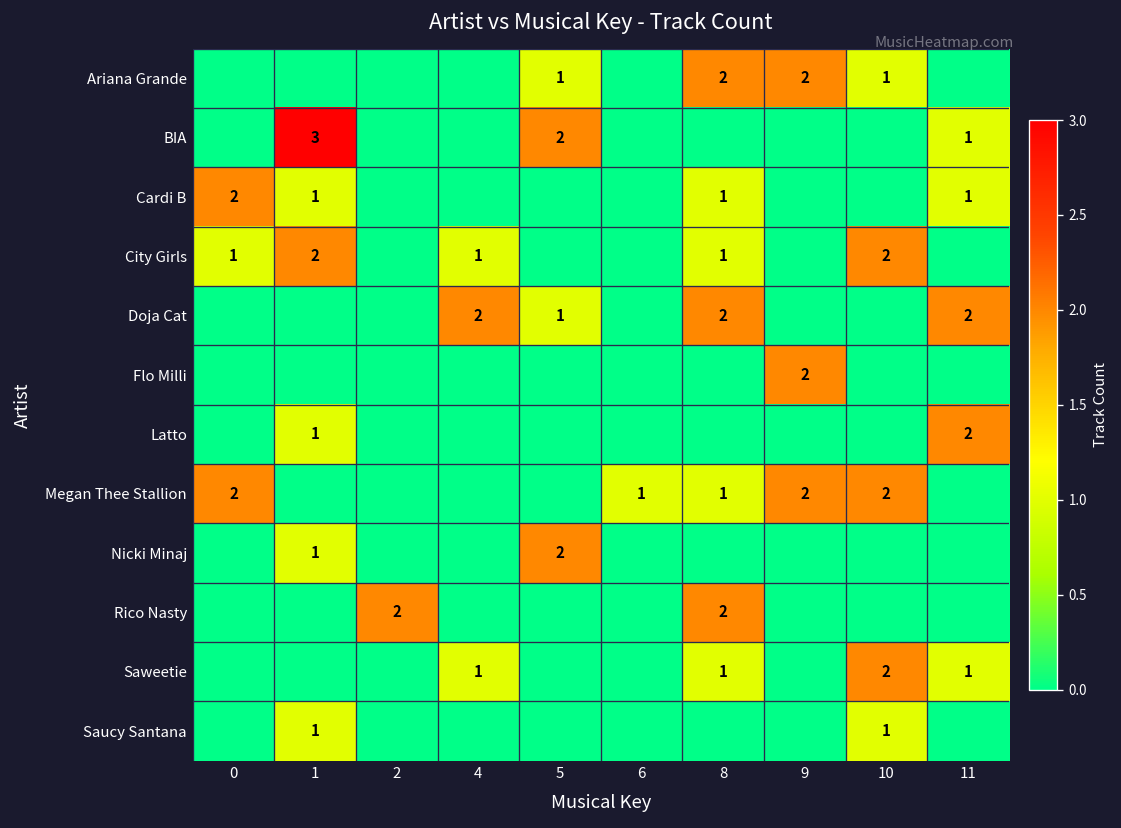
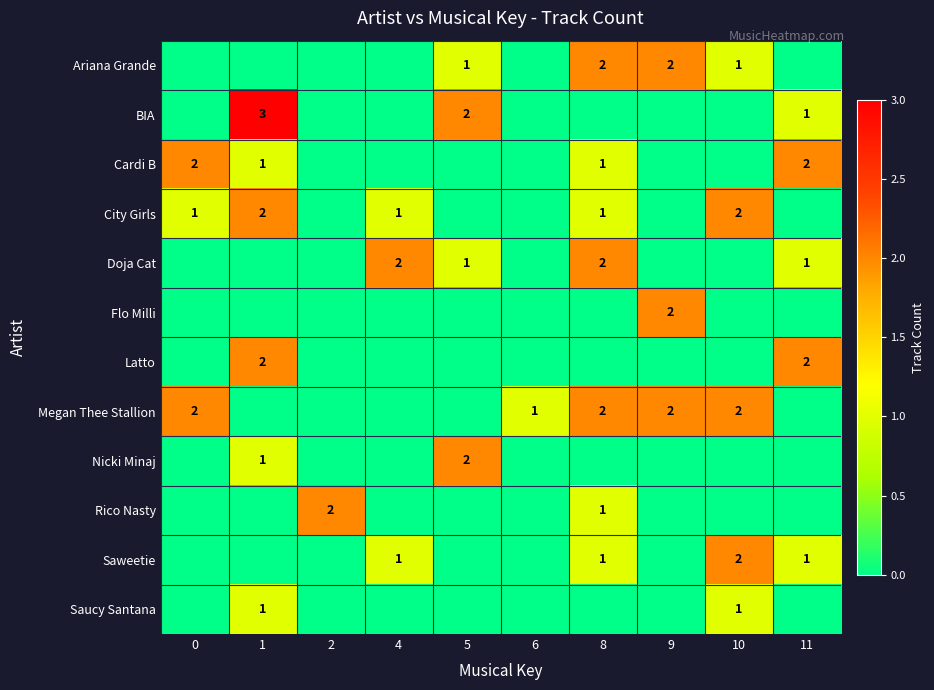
  {
    "Ariana Grande": {
      "5": 1,
      "8": 2,
      "9": 2,
      "10": 1
    },
    "BIA": {
      "1": 3,
      "5": 2,
      "11": 1
    },
    "Cardi B": {
      "0": 2,
      "1": 1,
      "8": 1,
-     "11": 1
+     "11": 2
    },
    "City Girls": {
      "0": 1,
      "1": 2,
      "4": 1,
      "8": 1,
      "10": 2
    },
    "Doja Cat": {
      "4": 2,
      "5": 1,
      "8": 2,
-     "11": 2
+     "11": 1
    },
    "Flo Milli": {
      "9": 2
    },
    "Latto": {
-     "1": 1,
+     "1": 2,
      "11": 2
    },
    "Megan Thee Stallion": {
      "0": 2,
      "6": 1,
-     "8": 1,
+     "8": 2,
      "9": 2,
      "10": 2
    },
    "Nicki Minaj": {
      "1": 1,
      "5": 2
    },
    "Rico Nasty": {
      "2": 2,
-     "8": 2
+     "8": 1
    },
    "Saweetie": {
      "4": 1,
      "8": 1,
      "10": 2,
      "11": 1
    },
    "Saucy Santana": {
      "1": 1,
      "10": 1
    }
  }
